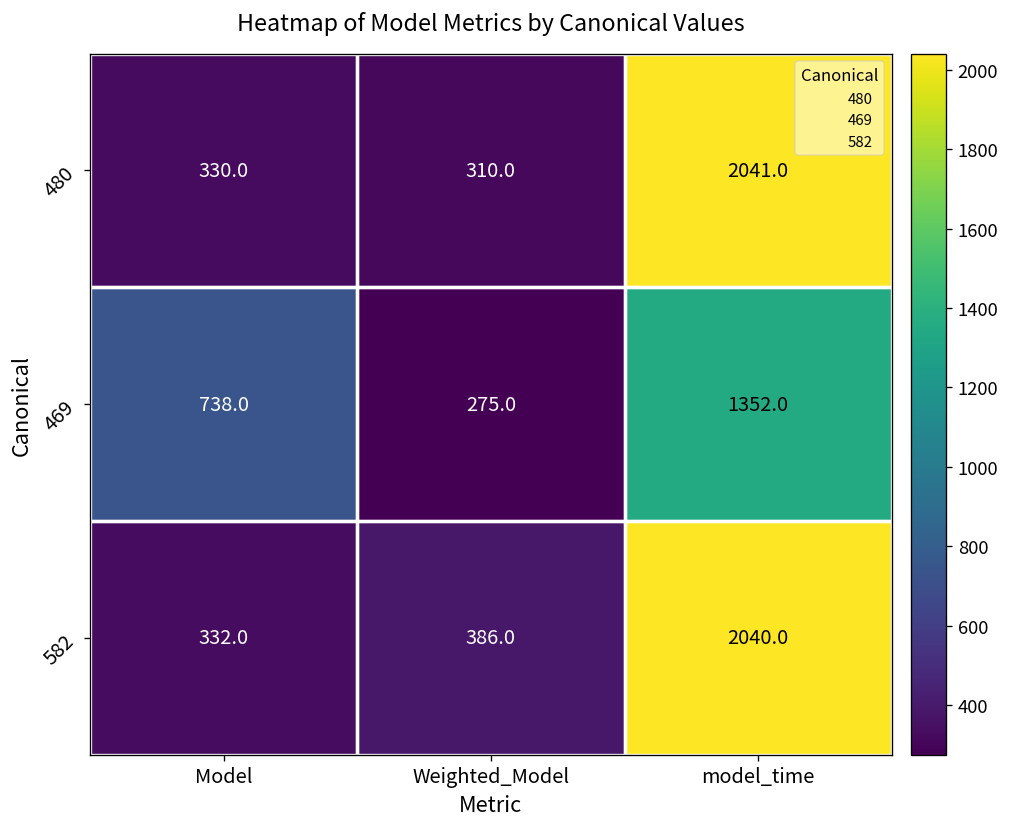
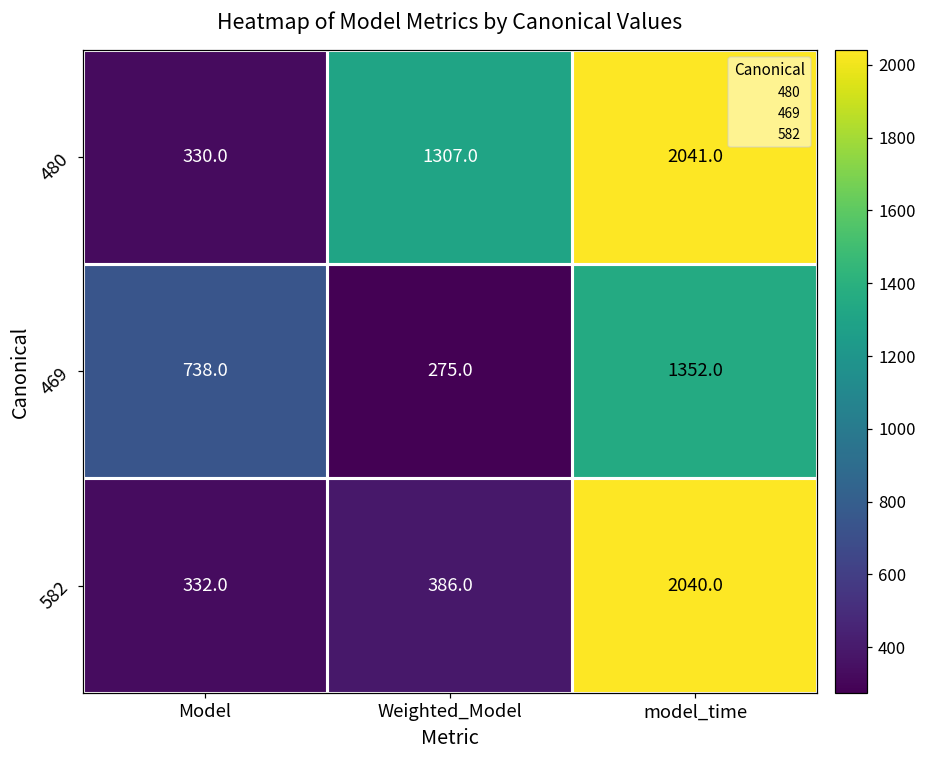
  {
    "480": {
      "Model": 330.0,
-     "Weighted_Model": 310.0,
+     "Weighted_Model": 1307.0,
      "model_time": 2041.0
    },
    "469": {
      "Model": 738.0,
      "Weighted_Model": 275.0,
      "model_time": 1352.0
    },
    "582": {
      "Model": 332.0,
      "Weighted_Model": 386.0,
      "model_time": 2040.0
    }
  }
